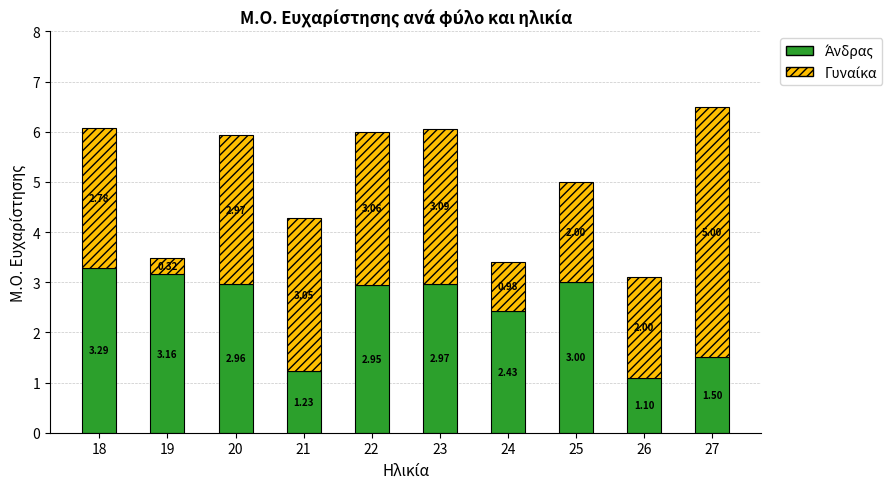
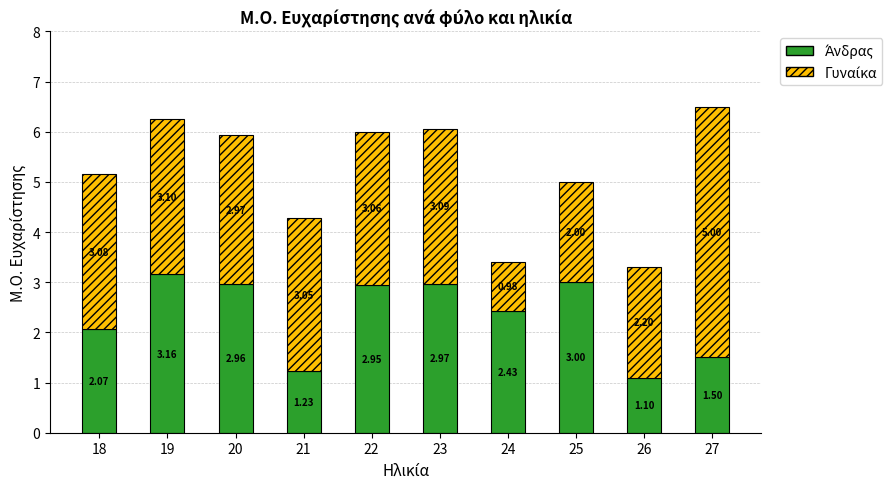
  {
    "Άνδρας": {
-     "18": 3.29,
+     "18": 2.07,
      "19": 3.16,
      "20": 2.96,
      "21": 1.23,
      "22": 2.95,
      "23": 2.97,
      "24": 2.43,
      "25": 3.00,
      "26": 1.10,
      "27": 1.50
    },
    "Γυναίκα": {
-     "18": 2.78,
-     "19": 0.32,
+     "18": 3.08,
+     "19": 3.10,
      "20": 2.97,
      "21": 3.05,
      "22": 3.06,
      "23": 3.09,
      "24": 0.98,
      "25": 2.00,
-     "26": 2.00,
+     "26": 2.20,
      "27": 5.00
    }
  }
